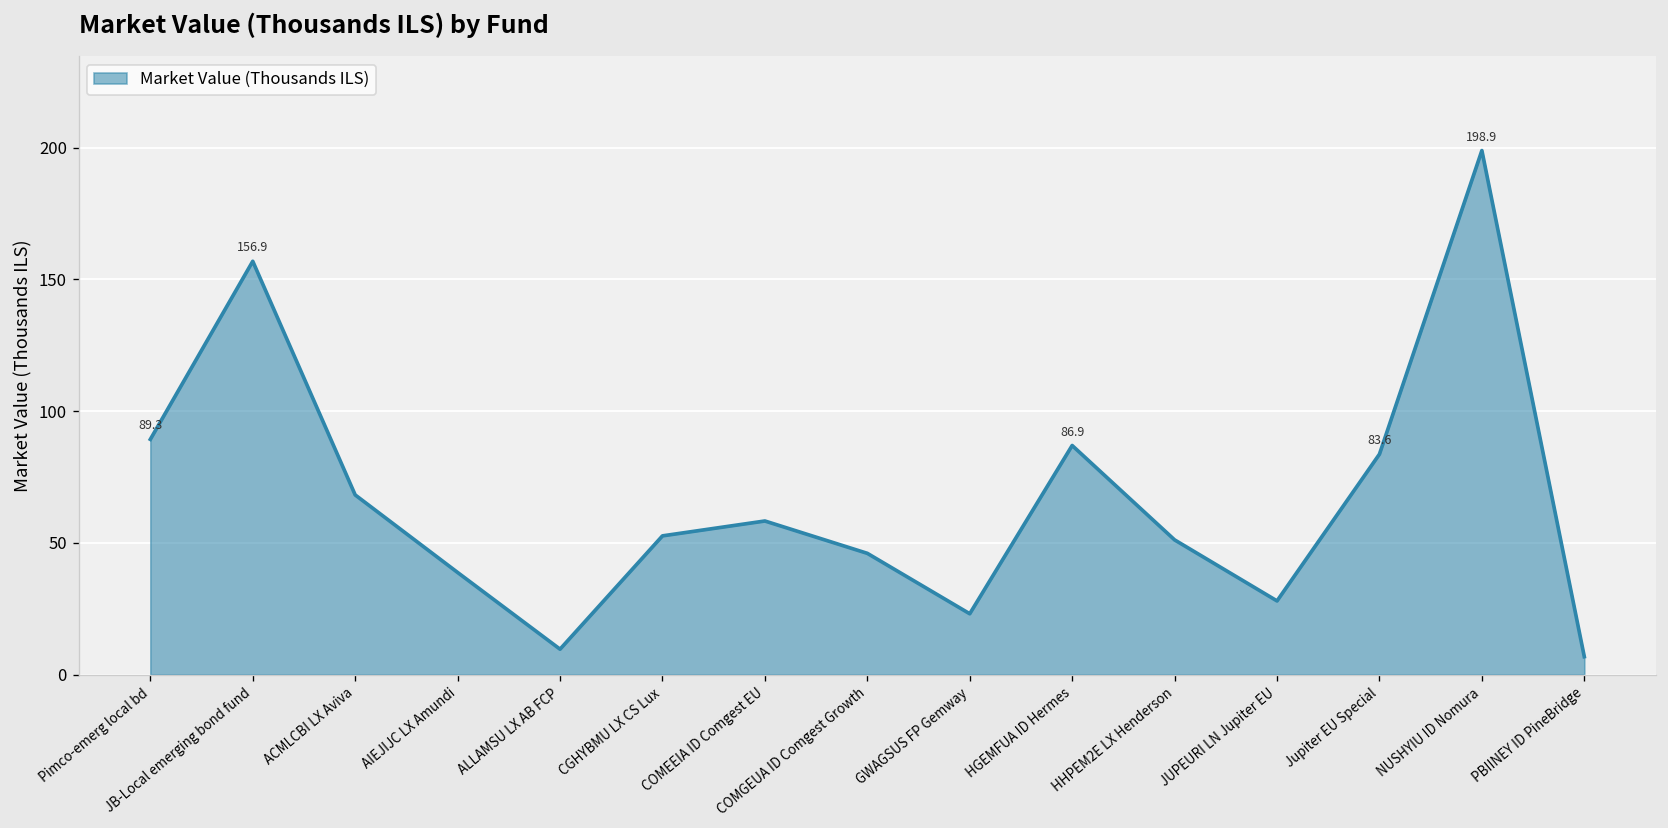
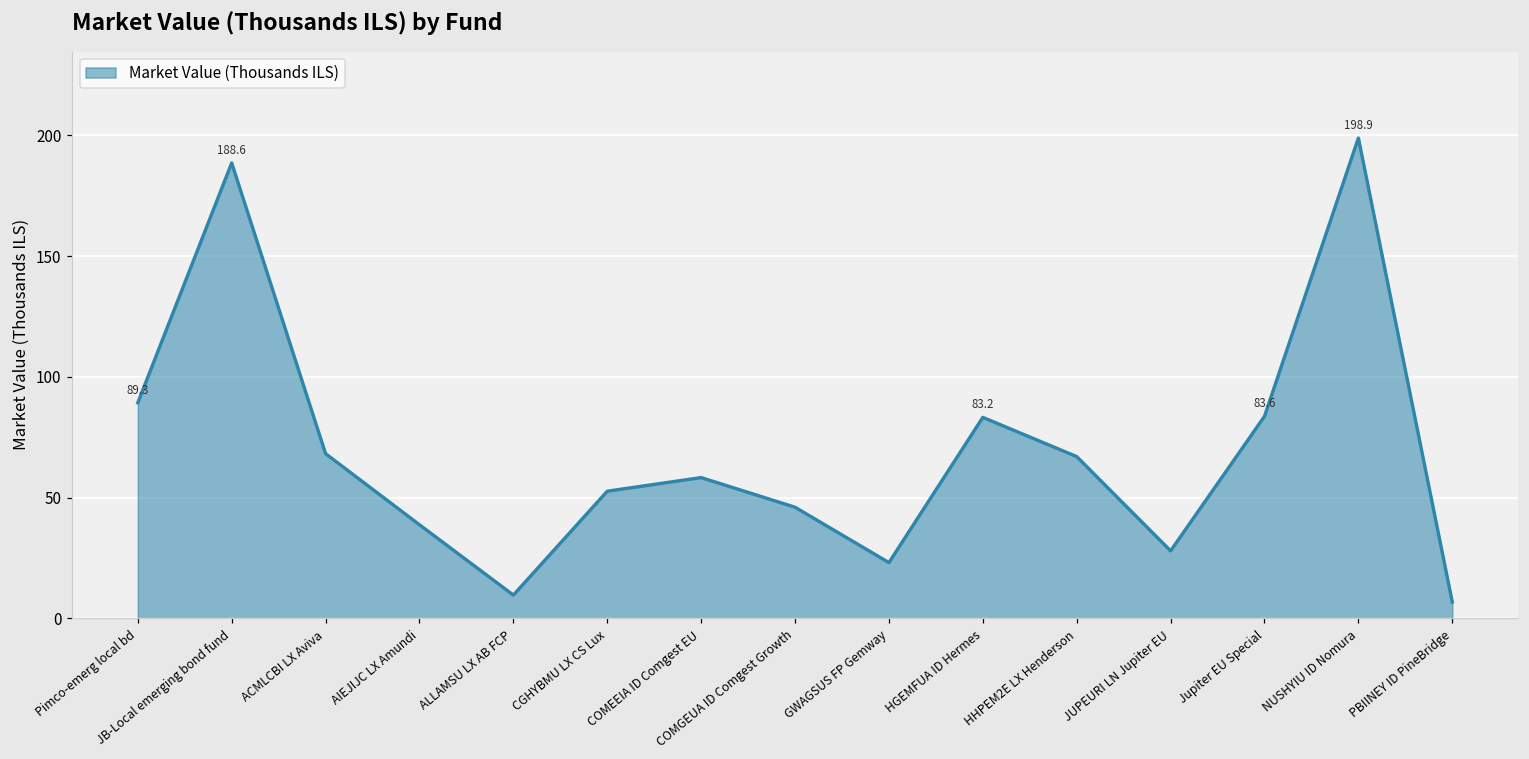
  {
    "Pimco-emerg local bd": 89.3,
-   "JB-Local emerging bond fund": 156.9,
-   "HGEMFUA ID Hermes": 86.9,
-   "HHPEM2E LX Henderson": 51,
+   "JB-Local emerging bond fund": 188.6,
+   "HGEMFUA ID Hermes": 83.2,
+   "HHPEM2E LX Henderson": 67,
    "Jupiter EU Special": 83.6,
    "NUSHYIU ID Nomura": 198.9
  }
